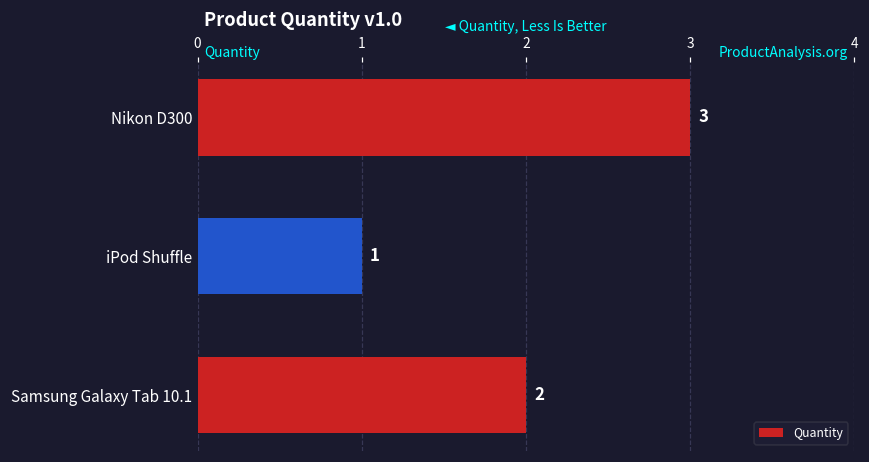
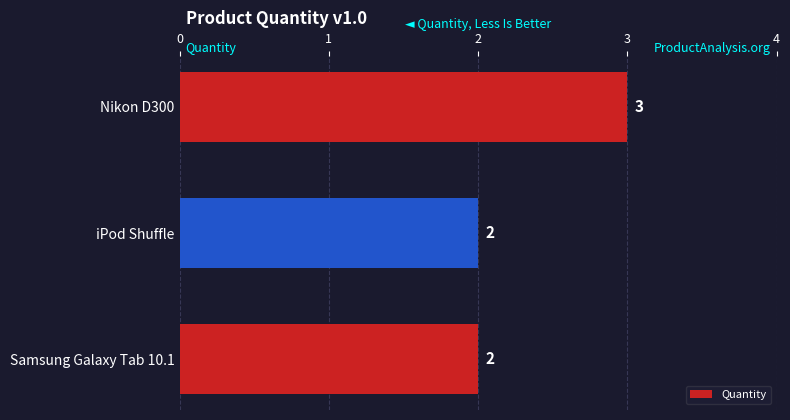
  {
    "Nikon D300": 3,
-   "iPod Shuffle": 1,
+   "iPod Shuffle": 2,
    "Samsung Galaxy Tab 10.1": 2
  }
